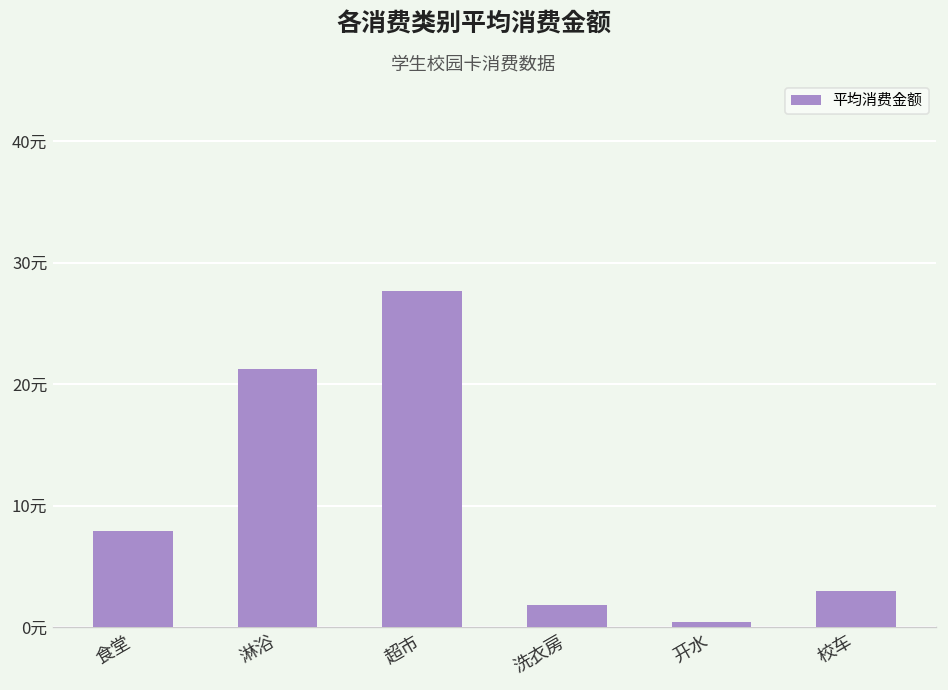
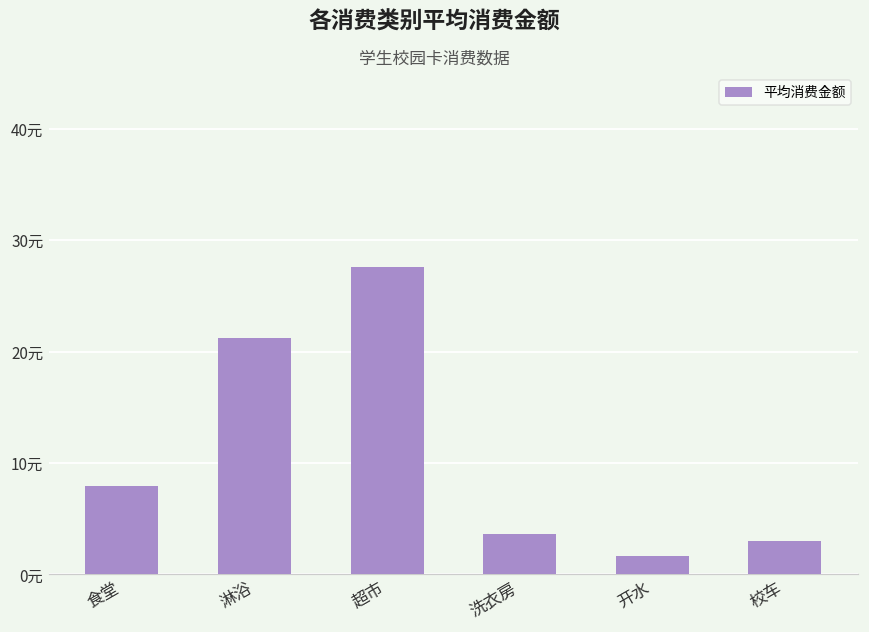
  {
    "食堂": "7.9元",
    "淋浴": "21.2元",
    "超市": "27.6元",
-   "洗衣房": "1.8元",
-   "开水": "0.4元",
+   "洗衣房": "3.6元",
+   "开水": "1.6元",
    "校车": "3.0元"
  }
